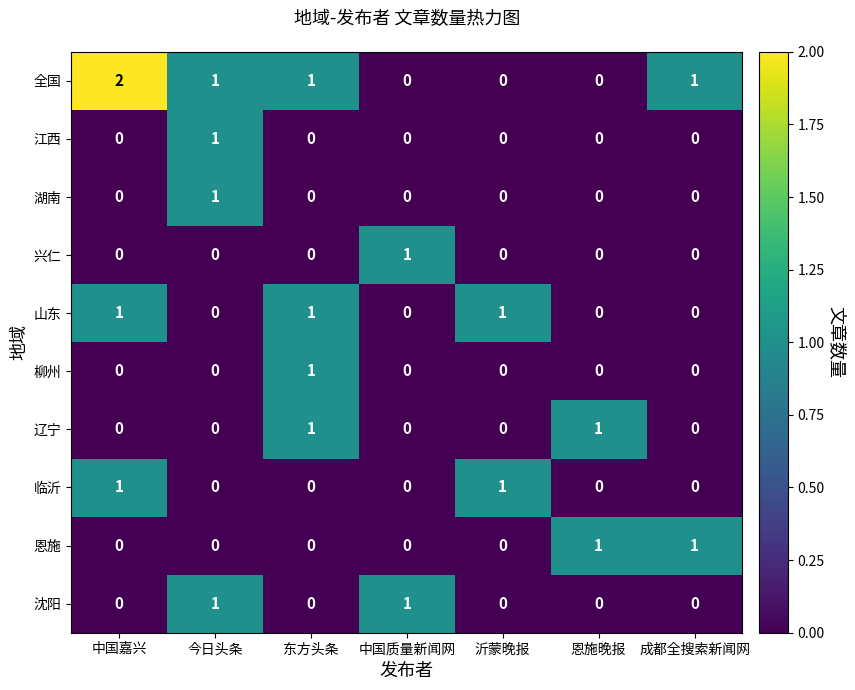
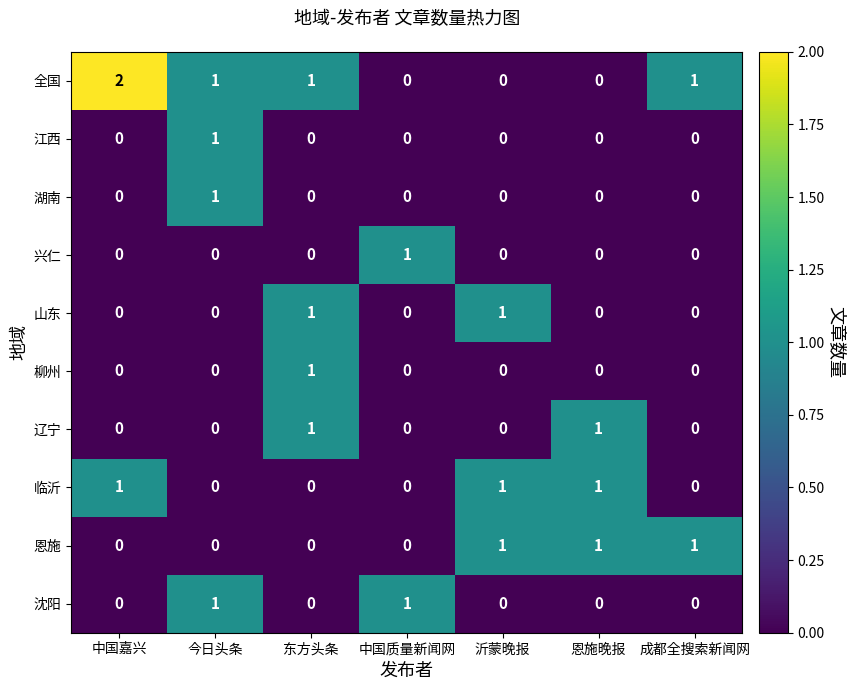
  {
    "全国": {
      "中国嘉兴": 2,
      "今日头条": 1,
      "东方头条": 1,
      "中国质量新闻网": 0,
      "沂蒙晚报": 0,
      "恩施晚报": 0,
      "成都全搜索新闻网": 1
    },
    "江西": {
      "中国嘉兴": 0,
      "今日头条": 1,
      "东方头条": 0,
      "中国质量新闻网": 0,
      "沂蒙晚报": 0,
      "恩施晚报": 0,
      "成都全搜索新闻网": 0
    },
    "湖南": {
      "中国嘉兴": 0,
      "今日头条": 1,
      "东方头条": 0,
      "中国质量新闻网": 0,
      "沂蒙晚报": 0,
      "恩施晚报": 0,
      "成都全搜索新闻网": 0
    },
    "兴仁": {
      "中国嘉兴": 0,
      "今日头条": 0,
      "东方头条": 0,
      "中国质量新闻网": 1,
      "沂蒙晚报": 0,
      "恩施晚报": 0,
      "成都全搜索新闻网": 0
    },
    "山东": {
-     "中国嘉兴": 1,
+     "中国嘉兴": 0,
      "今日头条": 0,
      "东方头条": 1,
      "中国质量新闻网": 0,
      "沂蒙晚报": 1,
      "恩施晚报": 0,
      "成都全搜索新闻网": 0
    },
    "柳州": {
      "中国嘉兴": 0,
      "今日头条": 0,
      "东方头条": 1,
      "中国质量新闻网": 0,
      "沂蒙晚报": 0,
      "恩施晚报": 0,
      "成都全搜索新闻网": 0
    },
    "辽宁": {
      "中国嘉兴": 0,
      "今日头条": 0,
      "东方头条": 1,
      "中国质量新闻网": 0,
      "沂蒙晚报": 0,
      "恩施晚报": 1,
      "成都全搜索新闻网": 0
    },
    "临沂": {
      "中国嘉兴": 1,
      "今日头条": 0,
      "东方头条": 0,
      "中国质量新闻网": 0,
      "沂蒙晚报": 1,
-     "恩施晚报": 0,
+     "恩施晚报": 1,
      "成都全搜索新闻网": 0
    },
    "恩施": {
      "中国嘉兴": 0,
      "今日头条": 0,
      "东方头条": 0,
      "中国质量新闻网": 0,
-     "沂蒙晚报": 0,
+     "沂蒙晚报": 1,
      "恩施晚报": 1,
      "成都全搜索新闻网": 1
    },
    "沈阳": {
      "中国嘉兴": 0,
      "今日头条": 1,
      "东方头条": 0,
      "中国质量新闻网": 1,
      "沂蒙晚报": 0,
      "恩施晚报": 0,
      "成都全搜索新闻网": 0
    }
  }
